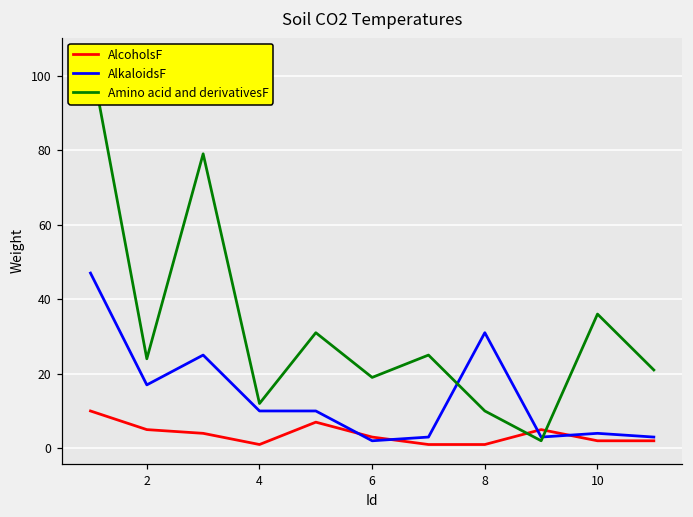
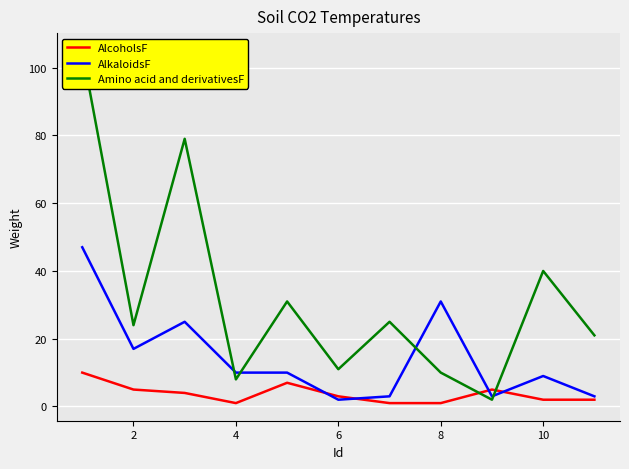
  {
    "AlcoholsF": {
      "2": 5,
      "4": 1,
      "6": 3,
      "8": 1,
      "10": 2
    },
    "AlkaloidsF": {
      "2": 17,
      "4": 10,
      "6": 2,
      "8": 31,
-     "10": 4
+     "10": 9
    },
    "Amino acid and derivativesF": {
      "2": 24,
-     "4": 12,
-     "6": 19,
+     "4": 8,
+     "6": 11,
      "8": 10,
-     "10": 36
+     "10": 40
    }
  }
